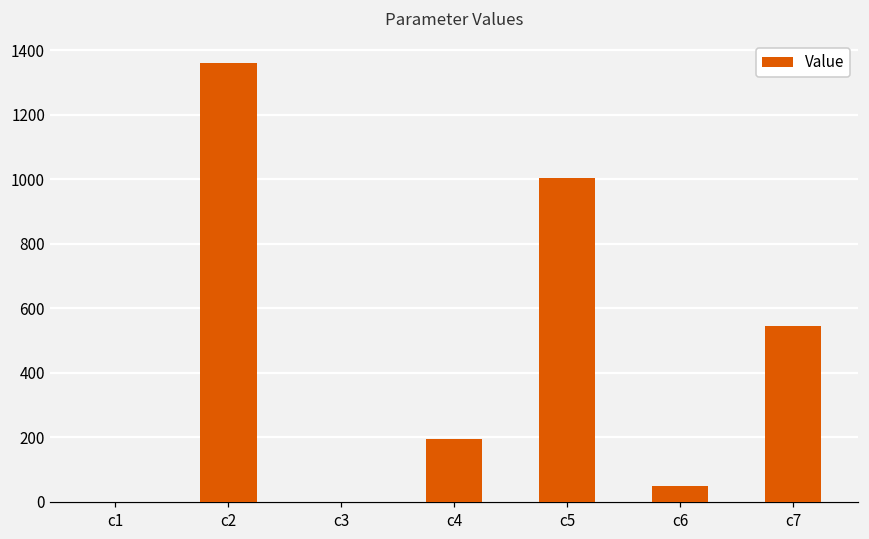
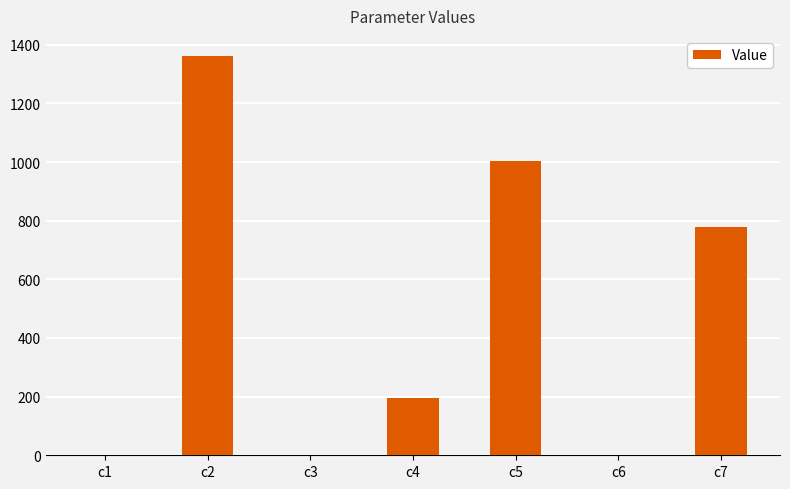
  {
    "c2": 1360,
    "c4": 200,
    "c5": 1000,
-   "c6": 50,
-   "c7": 550
+   "c6": 0,
+   "c7": 780
  }
